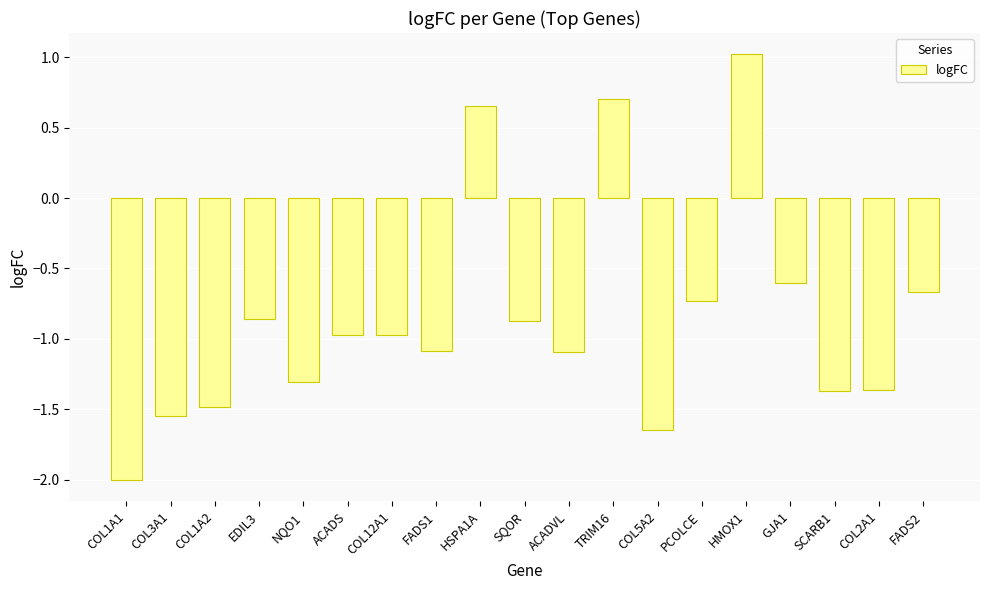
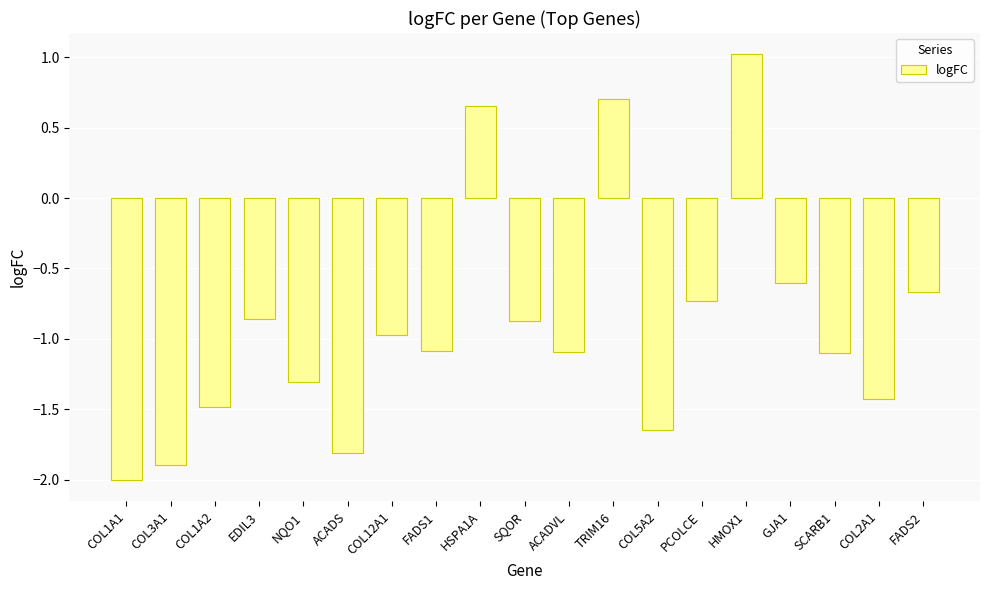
  {
    "COL1A1": -2.00,
-   "COL3A1": -1.55,
+   "COL3A1": -1.89,
    "COL1A2": -1.48,
    "EDIL3": -0.86,
    "NQO1": -1.30,
-   "ACADS": -0.97,
+   "ACADS": -1.81,
    "COL12A1": -0.97,
    "FADS1": -1.09,
    "HSPA1A": 0.65,
    "SQOR": -0.87,
    "ACADVL": -1.09,
    "TRIM16": 0.71,
    "COL5A2": -1.65,
    "PCOLCE": -0.73,
    "HMOX1": 1.02,
    "GJA1": -0.60,
-   "SCARB1": -1.37,
-   "COL2A1": -1.36,
+   "SCARB1": -1.10,
+   "COL2A1": -1.43,
    "FADS2": -0.67
  }
